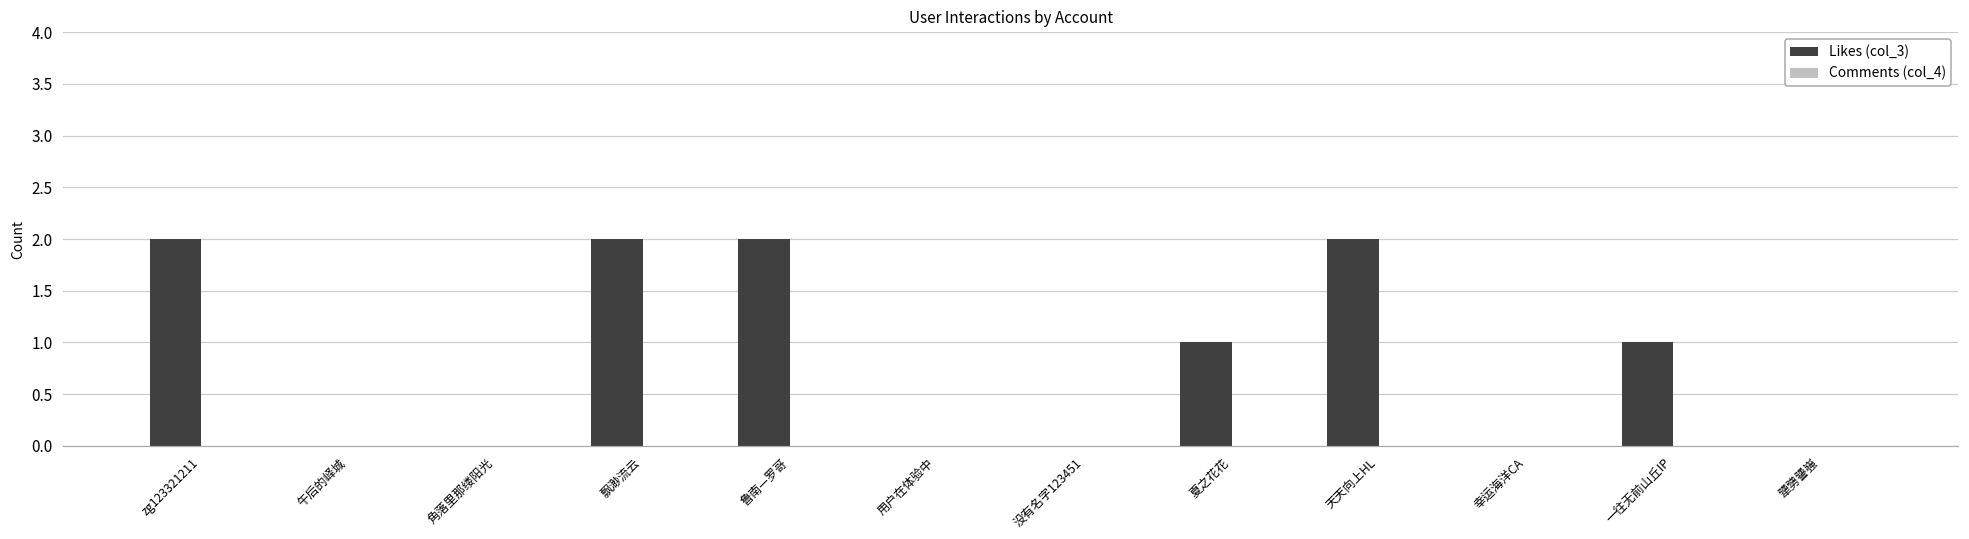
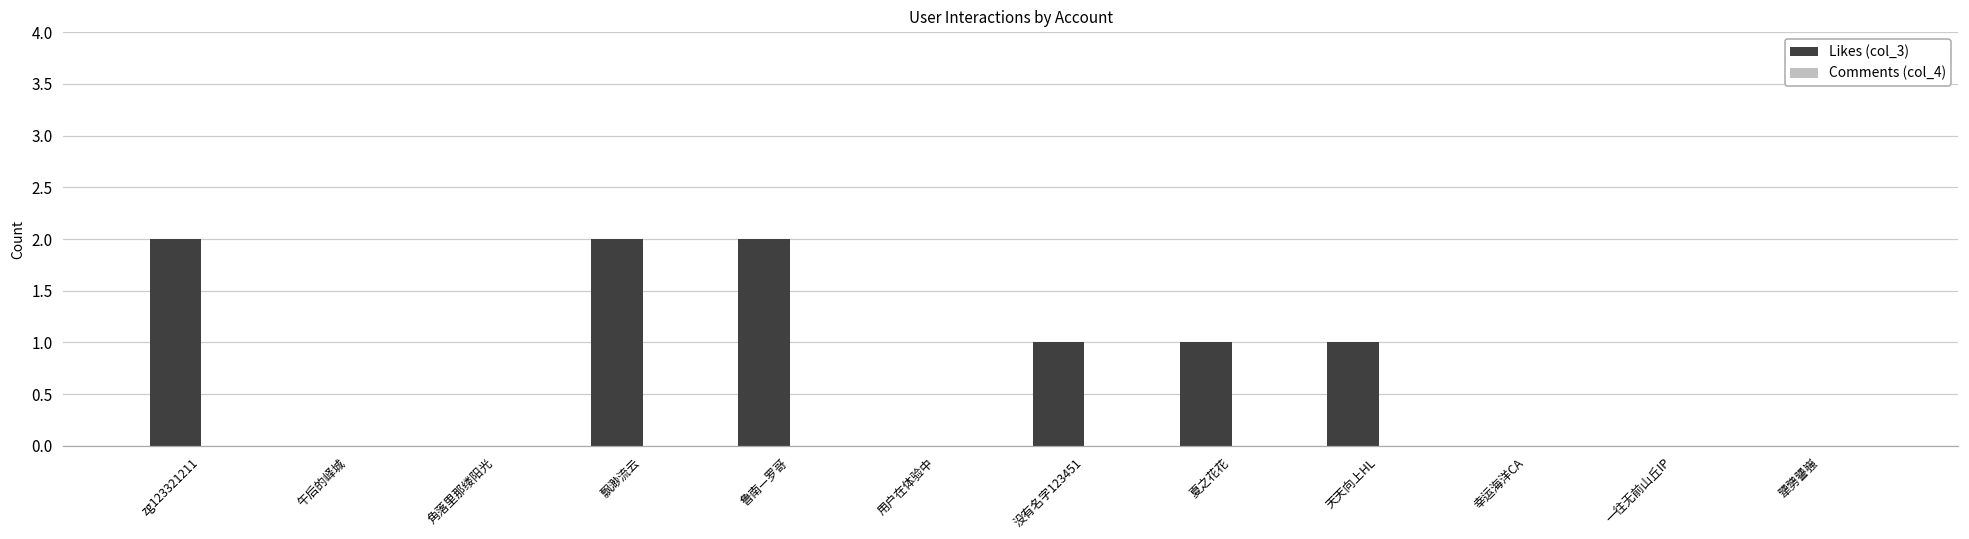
  {
    "Likes (col_3)": {
      "zg123321211": 2,
      "午后的峄城": 0,
      "角落里那缕阳光": 0,
      "飘渺流云": 2,
      "鲁南—罗哥": 2,
      "用户在体验中": 0,
-     "没有名字123451": 0,
+     "没有名字123451": 1,
      "夏之花花": 1,
-     "天天向上HL": 2,
+     "天天向上HL": 1,
      "幸运海洋CA": 0,
-     "一往无前山丘IP": 1,
+     "一往无前山丘IP": 0,
      "犟勥謽嵹": 0
    },
    "Comments (col_4)": {
      "zg123321211": 0,
      "午后的峄城": 0,
      "角落里那缕阳光": 0,
      "飘渺流云": 0,
      "鲁南—罗哥": 0,
      "用户在体验中": 0,
      "没有名字123451": 0,
      "夏之花花": 0,
      "天天向上HL": 0,
      "幸运海洋CA": 0,
      "一往无前山丘IP": 0,
      "犟勥謽嵹": 0
    }
  }
